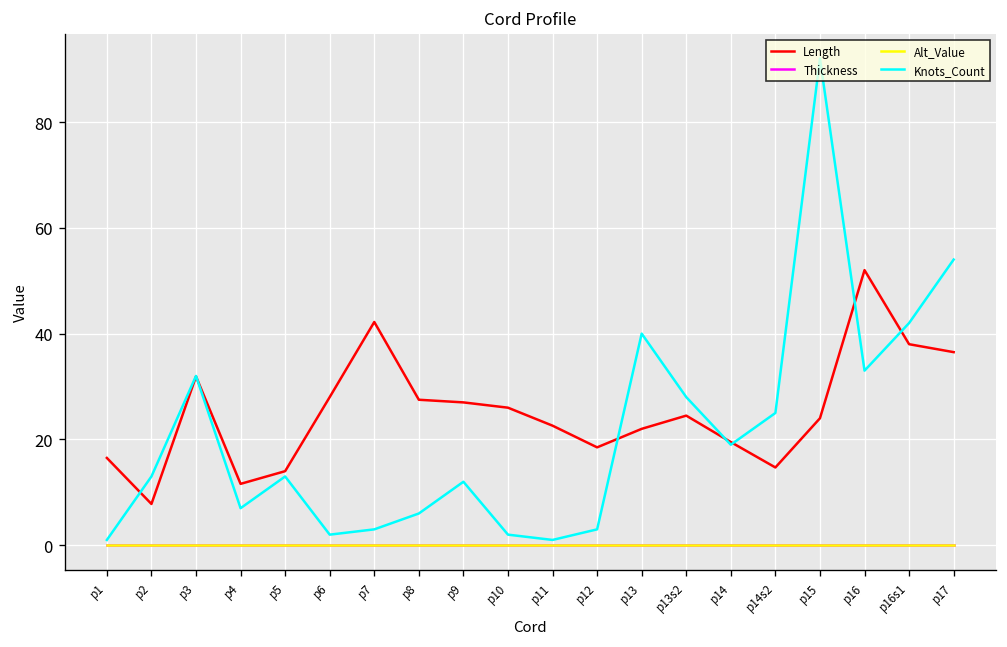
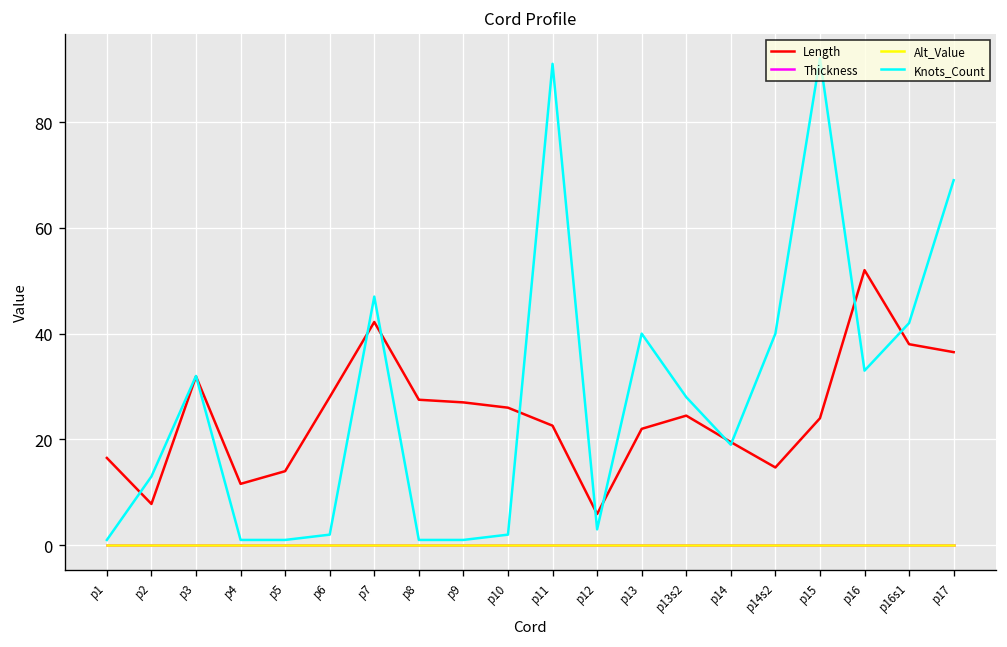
  {
    "Length": {
      "p1": 17,
      "p2": 8,
      "p4": 12,
      "p5": 14,
      "p6": 28,
      "p7": 42,
      "p8": 28,
      "p9": 27,
      "p10": 26,
      "p11": 23,
-     "p12": 19,
+     "p12": 6,
      "p13": 22,
      "p13s2": 25,
      "p14s2": 15,
      "p15": 24,
      "p16": 52,
      "p16s1": 38,
      "p17": 37
    },
    "Alt_Value": {
      "p1": 0,
      "p2": 0,
      "p3": 0,
      "p4": 0,
      "p5": 0,
      "p6": 0,
      "p7": 0,
      "p8": 0,
      "p9": 0,
      "p10": 0,
      "p11": 0,
      "p12": 0,
      "p13": 0,
      "p13s2": 0,
      "p14": 0,
      "p14s2": 0,
      "p15": 0,
      "p16": 0,
      "p16s1": 0,
      "p17": 0
    },
    "Knots_Count": {
      "p1": 1,
      "p2": 13,
-     "p4": 7,
-     "p5": 13,
+     "p4": 1,
+     "p5": 1,
      "p6": 2,
-     "p7": 3,
-     "p8": 6,
-     "p9": 12,
+     "p7": 47,
+     "p8": 1,
+     "p9": 1,
      "p10": 2,
-     "p11": 1,
+     "p11": 91,
      "p12": 3,
      "p13": 40,
      "p13s2": 28,
-     "p14s2": 25,
+     "p14s2": 40,
      "p16": 33,
      "p16s1": 42,
-     "p17": 54
+     "p17": 69
    }
  }
